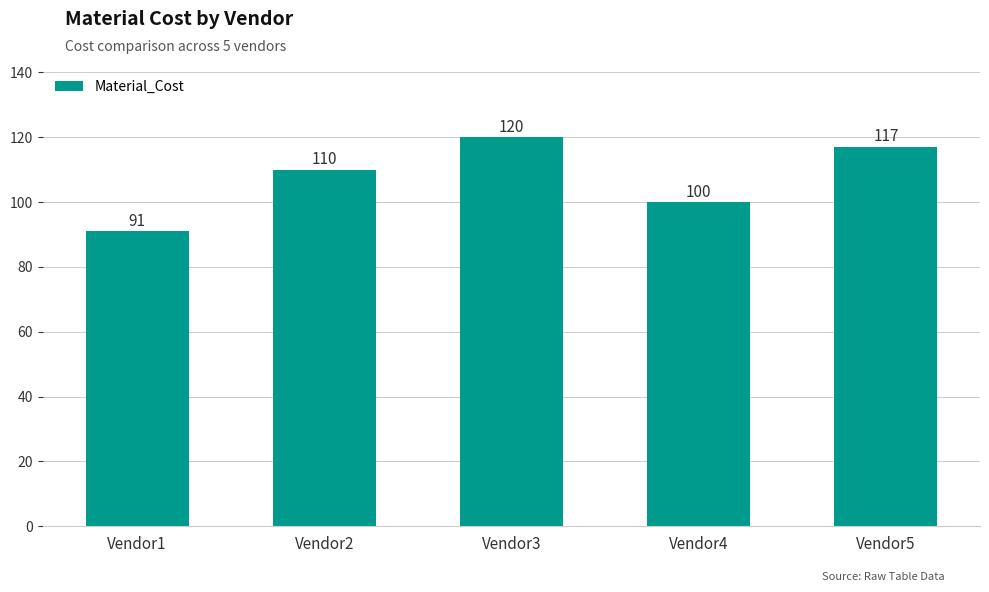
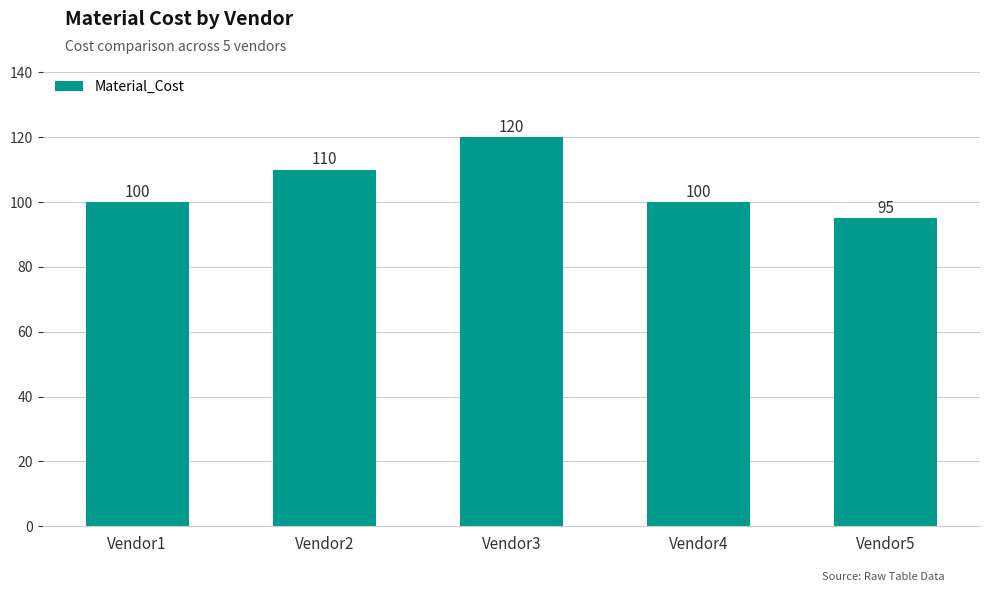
  {
-   "Vendor1": 91,
+   "Vendor1": 100,
    "Vendor2": 110,
    "Vendor3": 120,
    "Vendor4": 100,
-   "Vendor5": 117
+   "Vendor5": 95
  }
